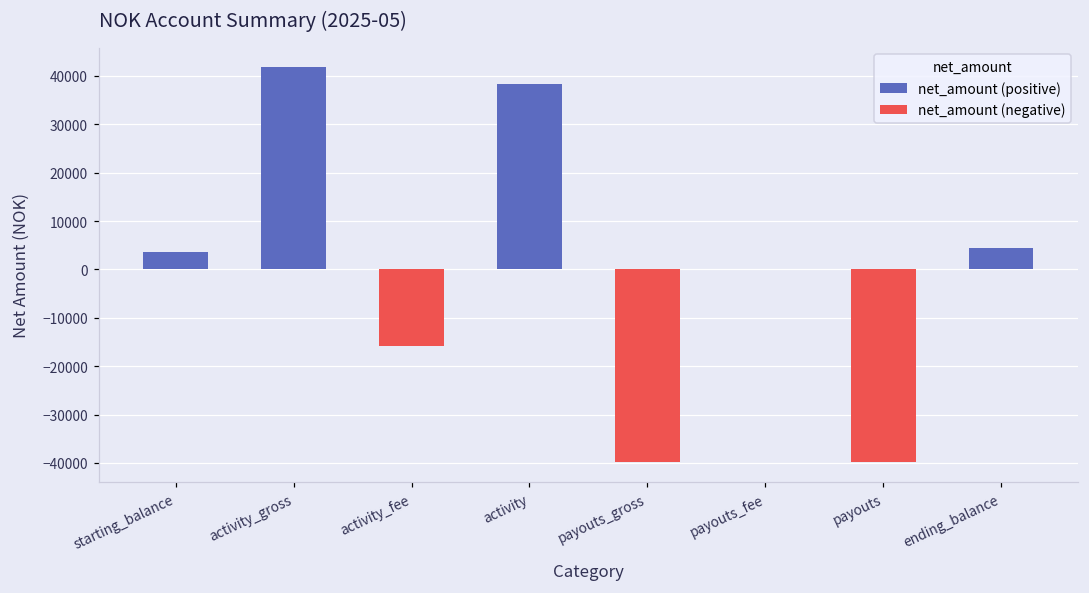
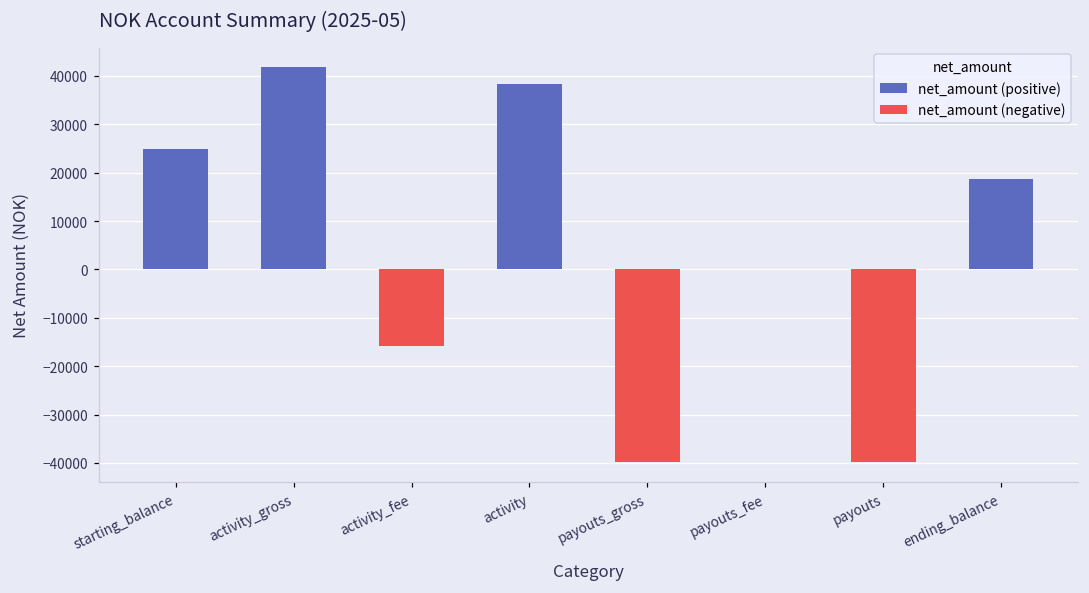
  {
-   "starting_balance": 4000,
+   "starting_balance": 25000,
    "activity_gross": 42000,
    "activity_fee": -16000,
    "activity": 38000,
    "payouts_gross": -40000,
    "payouts_fee": 0,
    "payouts": -40000,
-   "ending_balance": 4000
+   "ending_balance": 19000
  }
